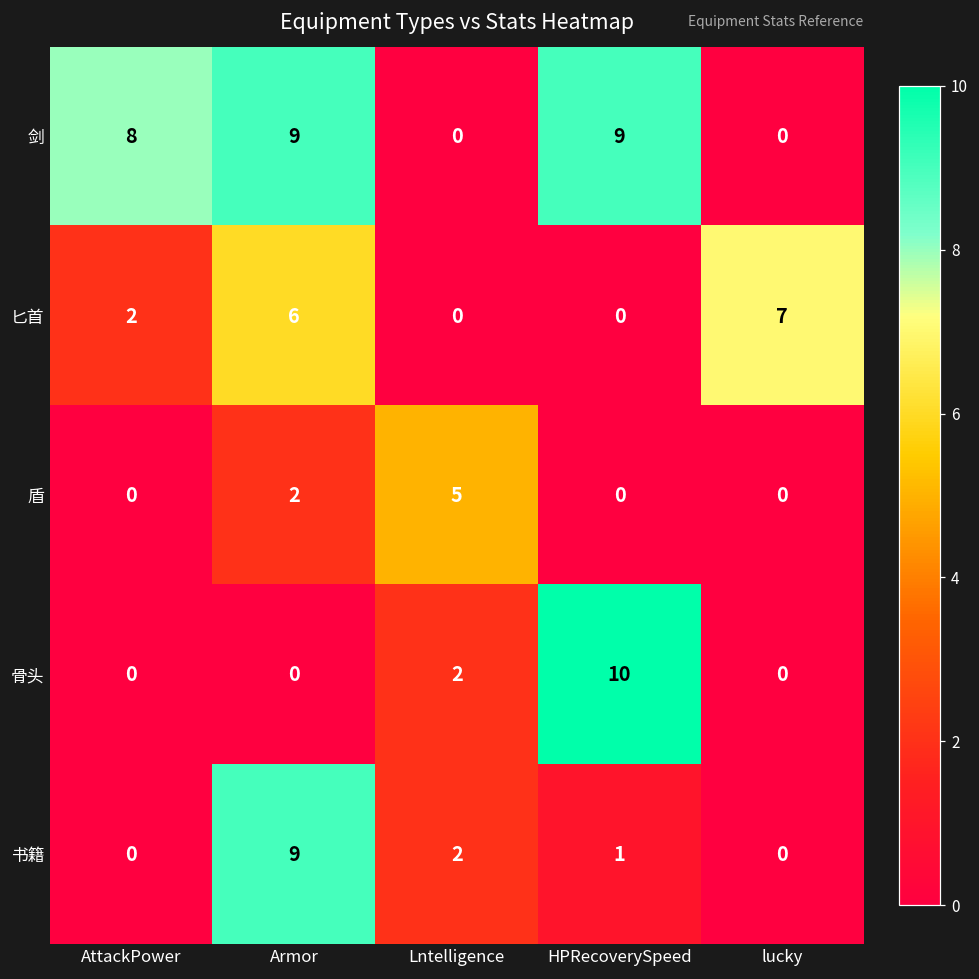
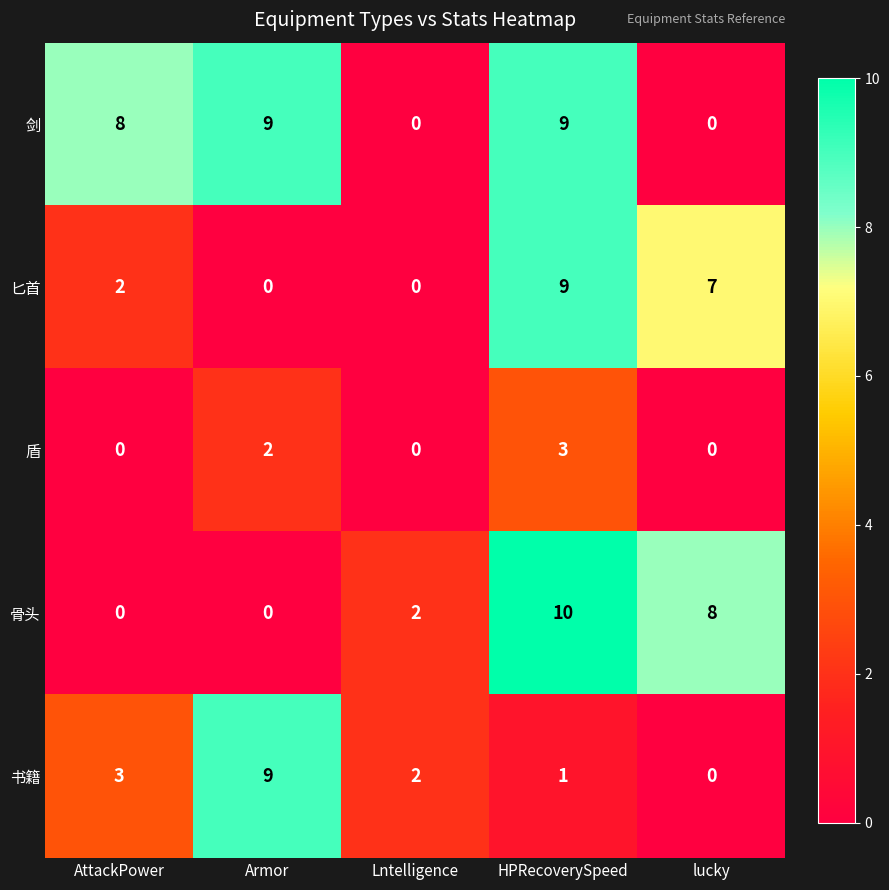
  {
    "剑": {
      "AttackPower": 8,
      "Armor": 9,
      "Lntelligence": 0,
      "HPRecoverySpeed": 9,
      "lucky": 0
    },
    "匕首": {
      "AttackPower": 2,
-     "Armor": 6,
+     "Armor": 0,
      "Lntelligence": 0,
-     "HPRecoverySpeed": 0,
+     "HPRecoverySpeed": 9,
      "lucky": 7
    },
    "盾": {
      "AttackPower": 0,
      "Armor": 2,
-     "Lntelligence": 5,
-     "HPRecoverySpeed": 0,
+     "Lntelligence": 0,
+     "HPRecoverySpeed": 3,
      "lucky": 0
    },
    "骨头": {
      "AttackPower": 0,
      "Armor": 0,
      "Lntelligence": 2,
      "HPRecoverySpeed": 10,
-     "lucky": 0
+     "lucky": 8
    },
    "书籍": {
-     "AttackPower": 0,
+     "AttackPower": 3,
      "Armor": 9,
      "Lntelligence": 2,
      "HPRecoverySpeed": 1,
      "lucky": 0
    }
  }
